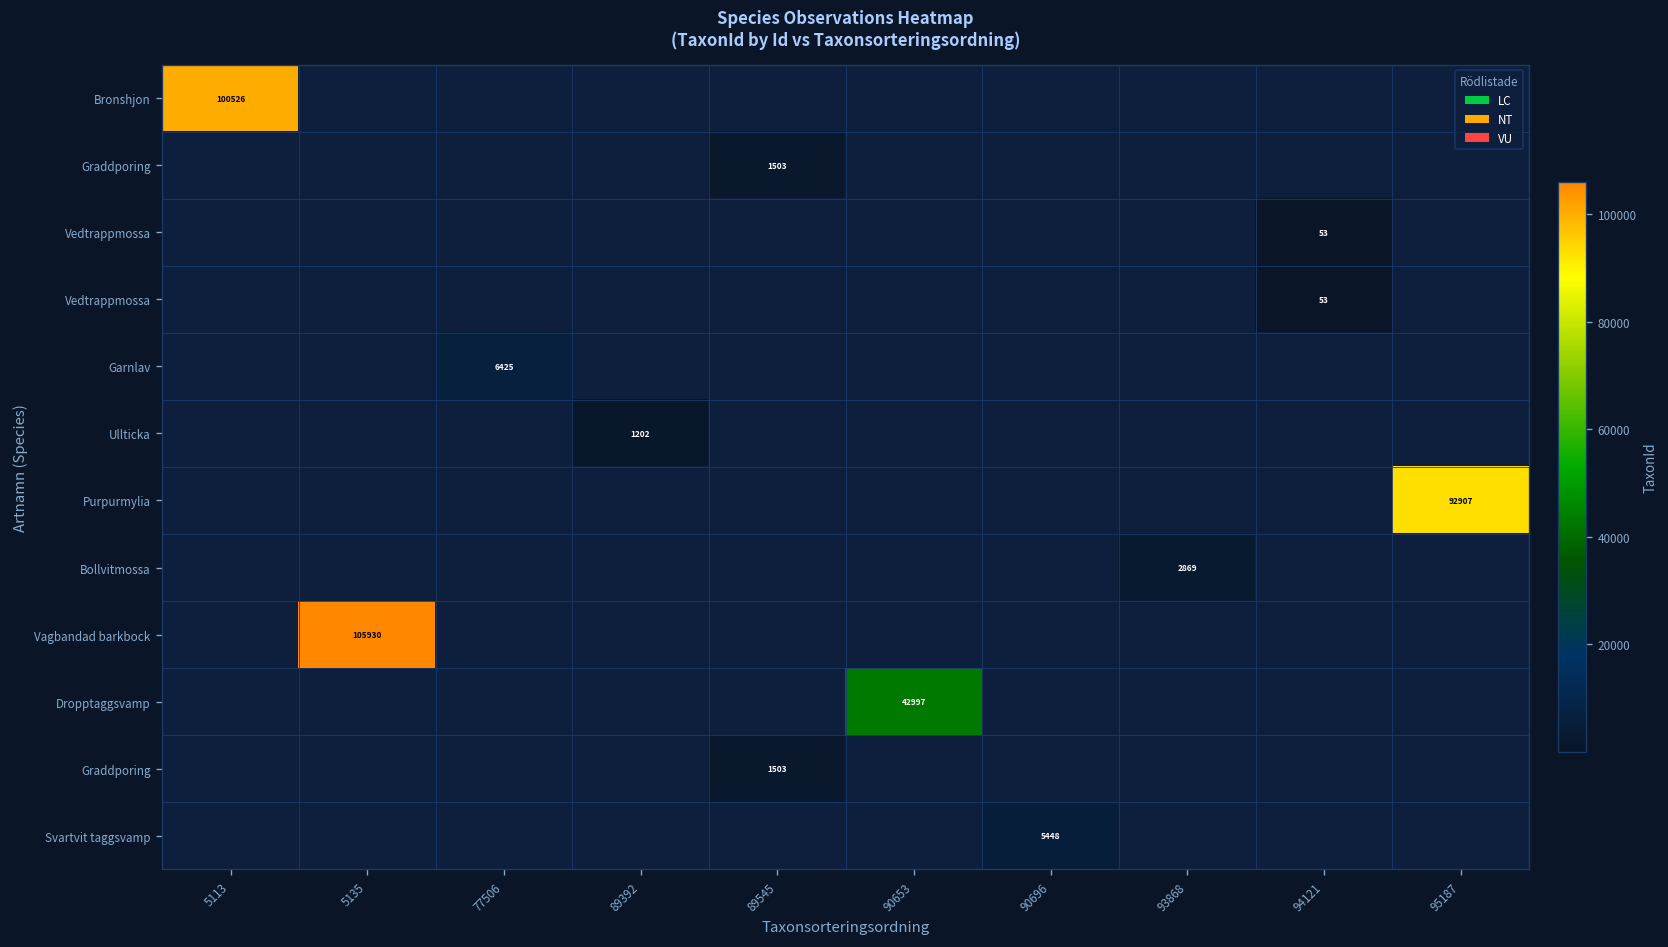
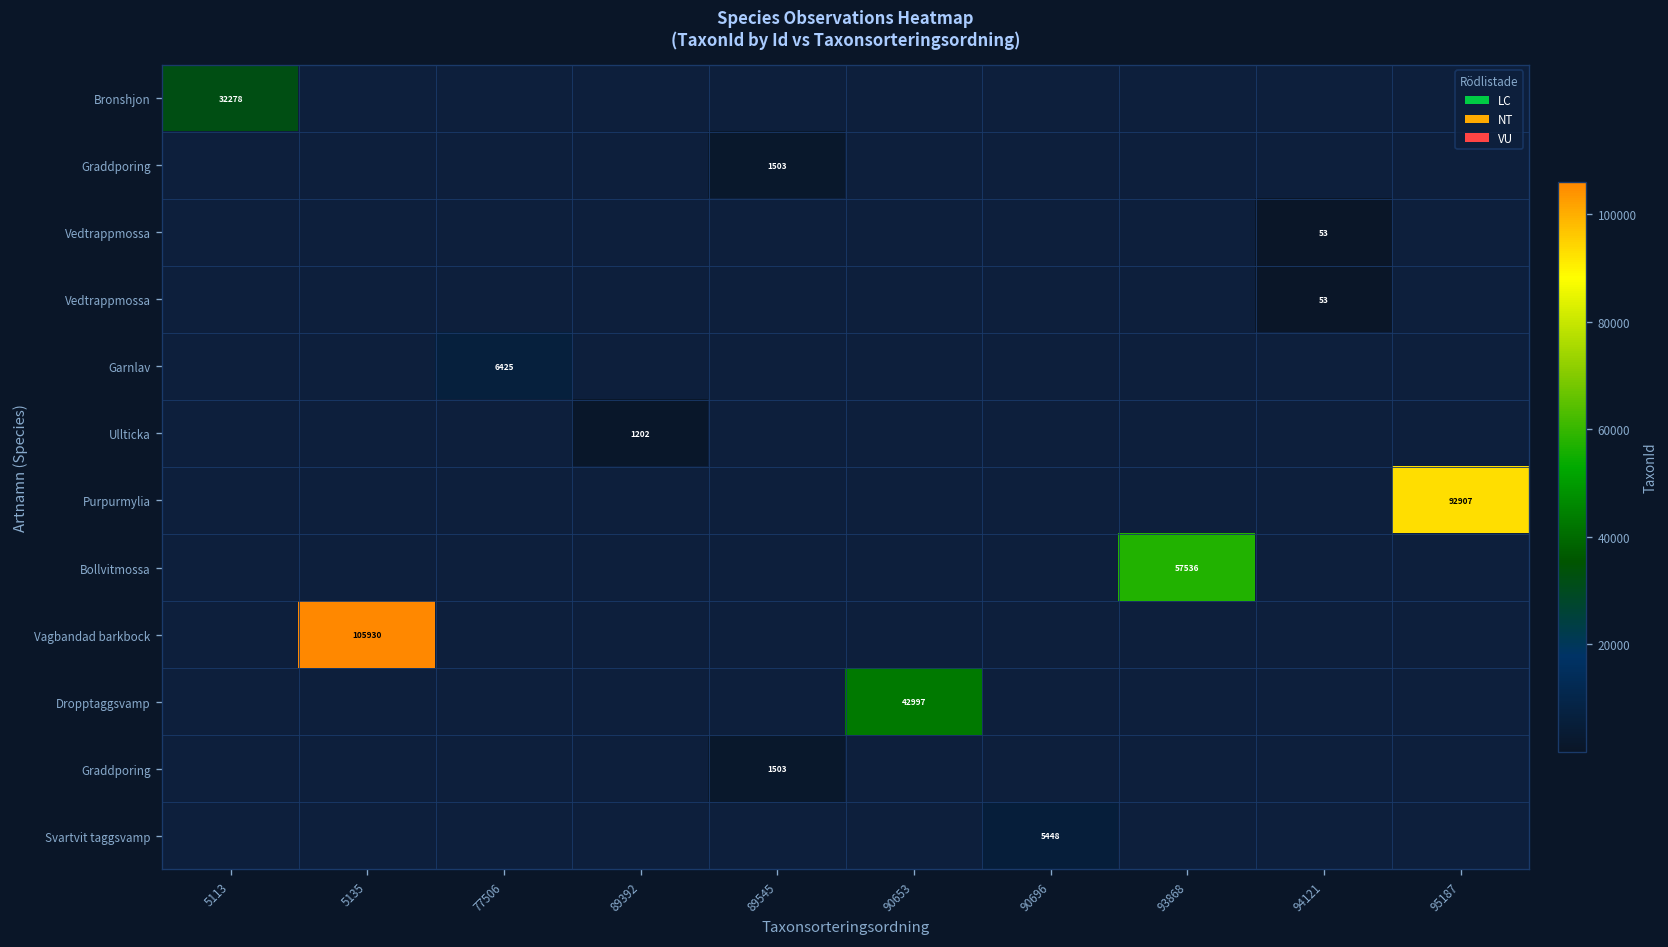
  {
    "Bronshjon": {
-     "5113": 100526
+     "5113": 32278
    },
    "Garnlav": {
      "77506": 6425
    },
    "Ullticka": {
      "89392": 1202
    },
    "Purpurmylia": {
      "95187": 92907
    },
    "Bollvitmossa": {
-     "93868": 2869
+     "93868": 57536
    },
    "Vagbandad barkbock": {
      "5135": 105930
    },
    "Dropptaggsvamp": {
      "90653": 42997
    },
    "Svartvit taggsvamp": {
      "90696": 5448
    }
  }
